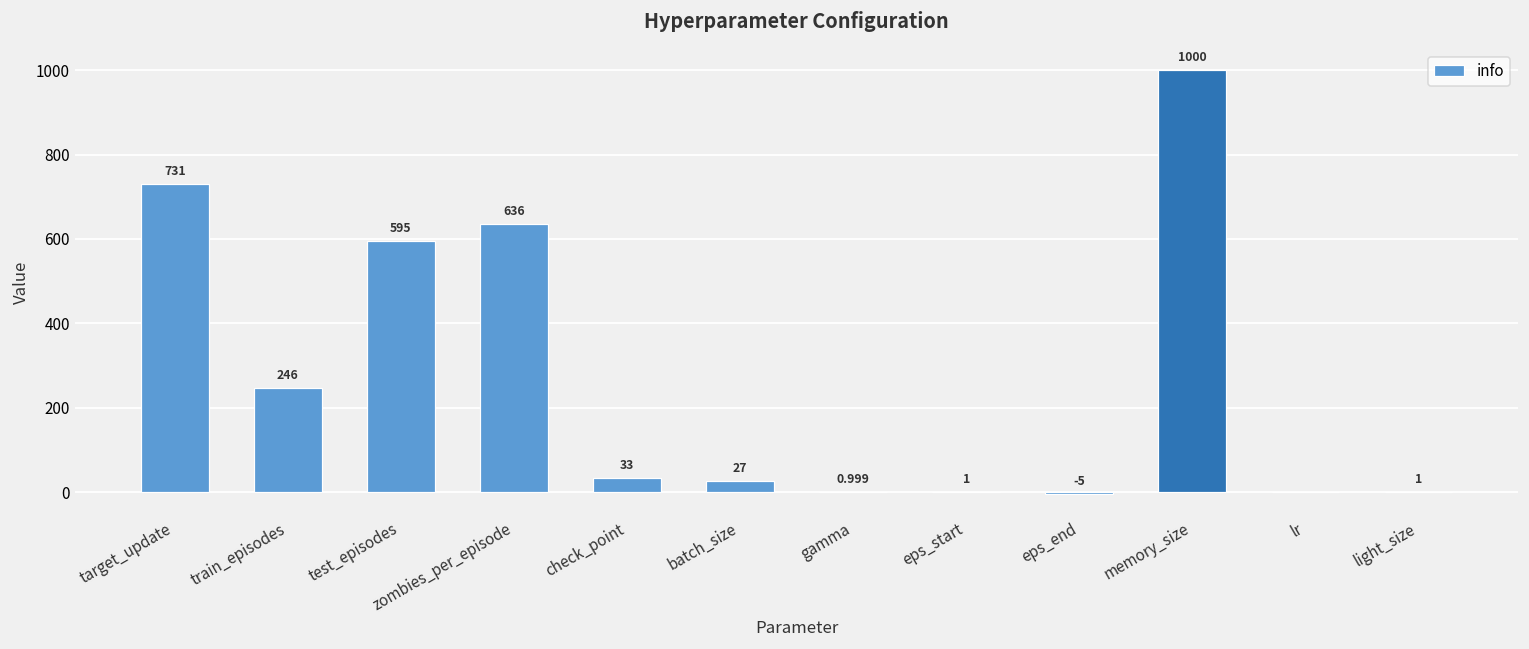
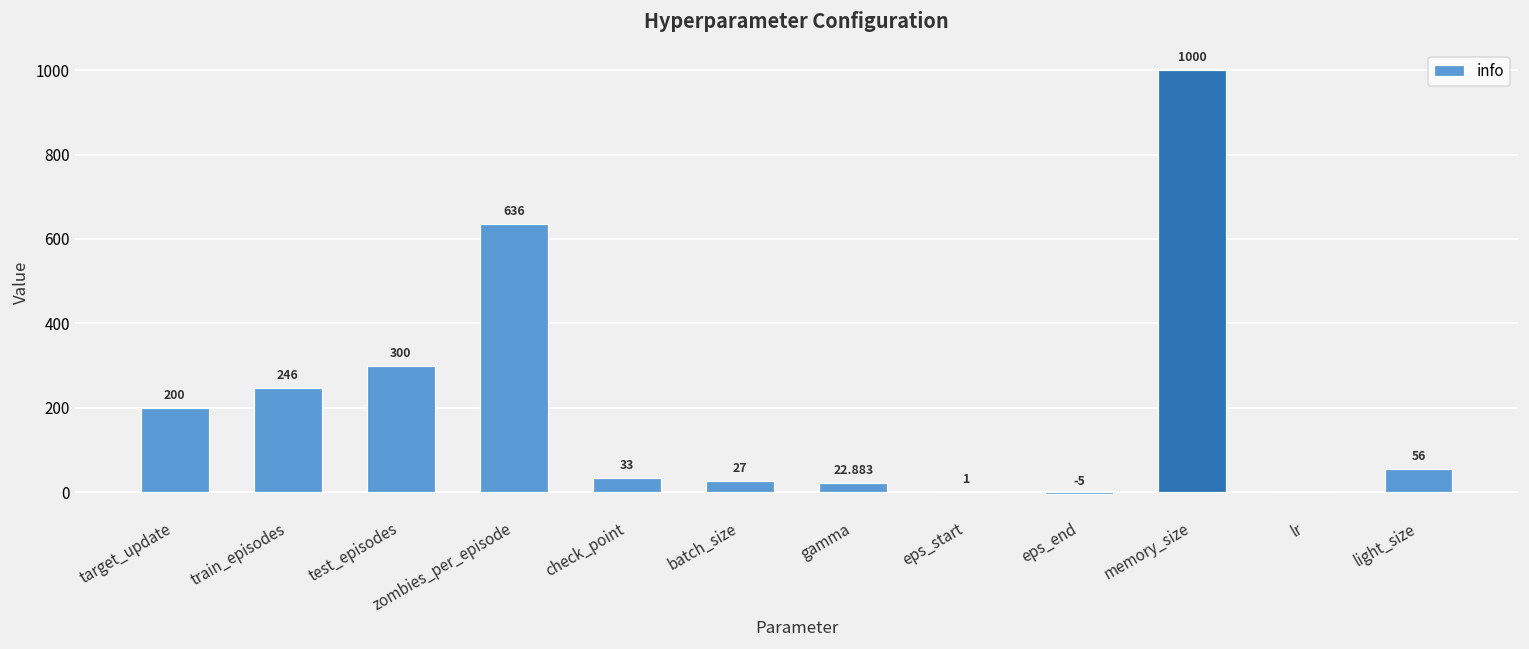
  {
-   "target_update": 731,
+   "target_update": 200,
    "train_episodes": 246,
-   "test_episodes": 595,
+   "test_episodes": 300,
    "zombies_per_episode": 636,
    "check_point": 33,
    "batch_size": 27,
-   "gamma": 0.999,
+   "gamma": 22.883,
    "eps_start": 1,
    "eps_end": -5,
    "memory_size": 1000,
-   "light_size": 1
+   "light_size": 56
  }
